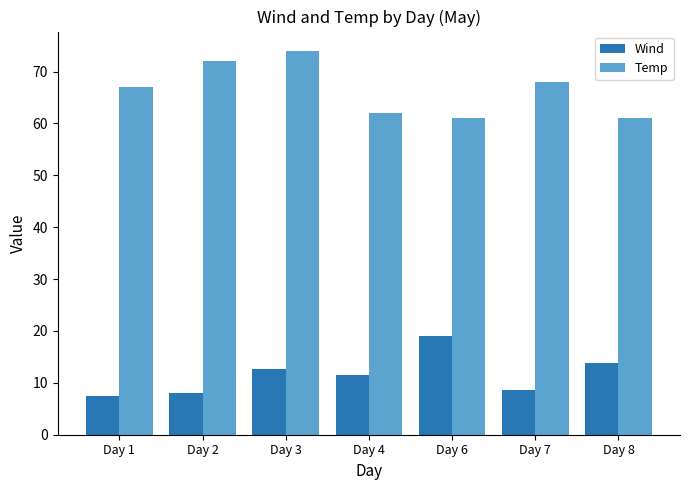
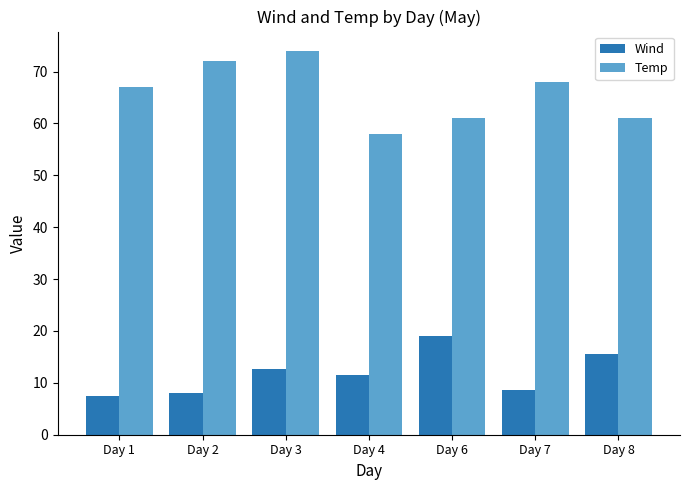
  {
    "Wind": {
      "Day 1": 7,
      "Day 2": 8,
      "Day 3": 13,
      "Day 4": 12,
      "Day 6": 19,
      "Day 7": 9,
-     "Day 8": 14
+     "Day 8": 16
    },
    "Temp": {
      "Day 1": 67,
      "Day 2": 72,
      "Day 3": 74,
-     "Day 4": 62,
+     "Day 4": 58,
      "Day 6": 61,
      "Day 7": 68,
      "Day 8": 61
    }
  }
